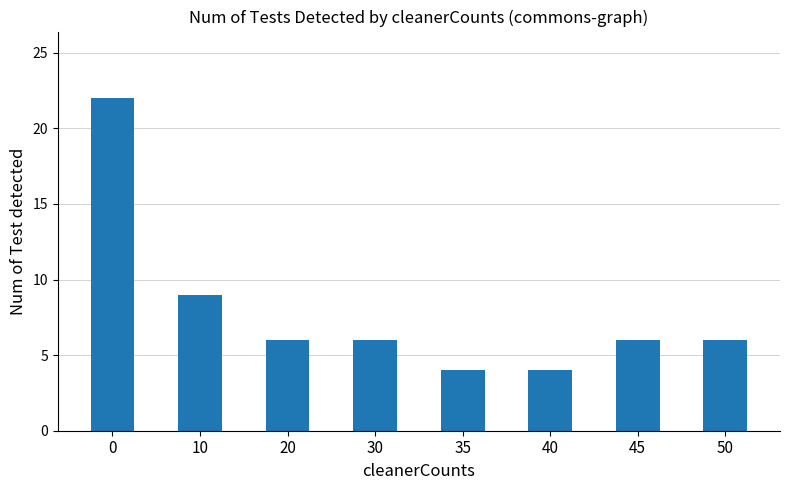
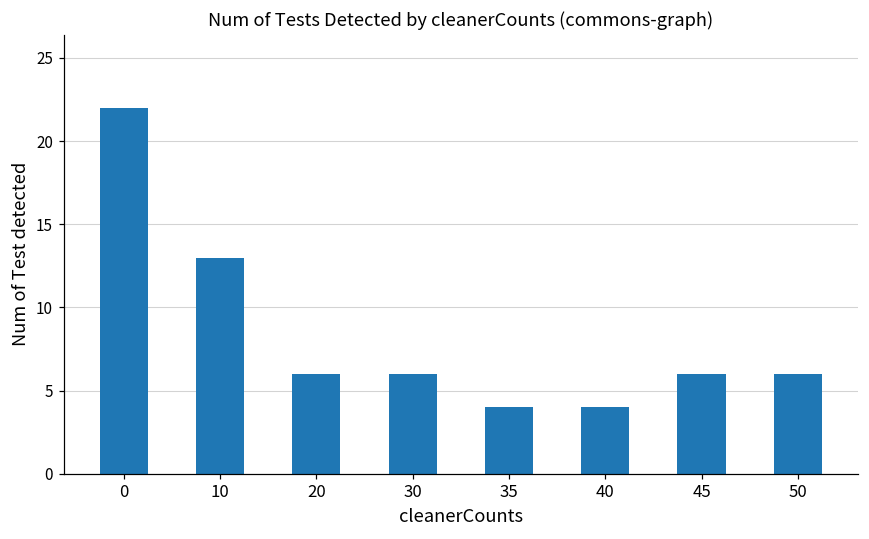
  {
    "0": 22,
-   "10": 9,
+   "10": 13,
    "20": 6,
    "30": 6,
    "35": 4,
    "40": 4,
    "45": 6,
    "50": 6
  }
